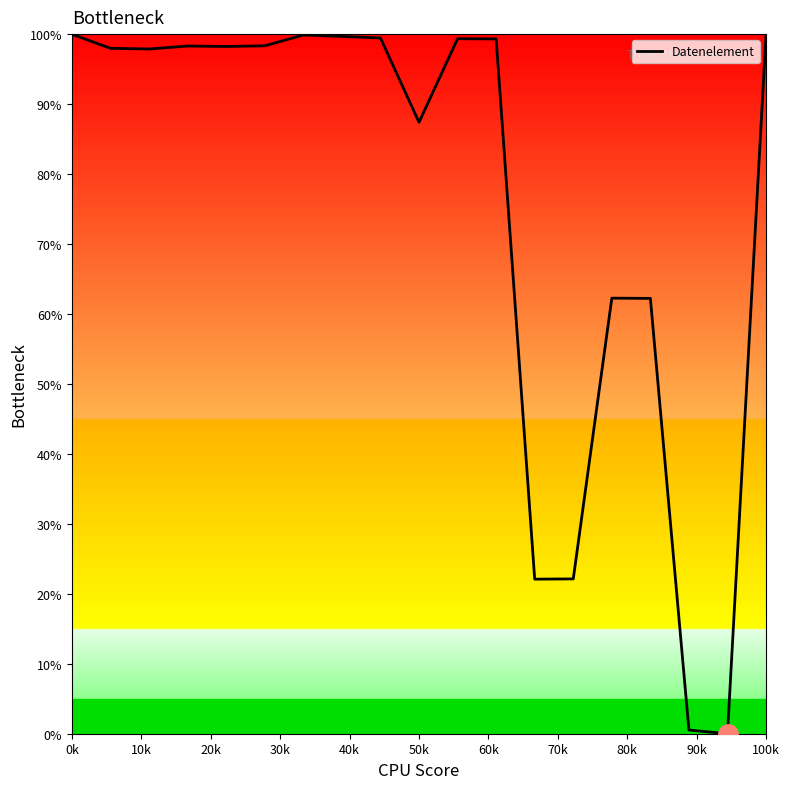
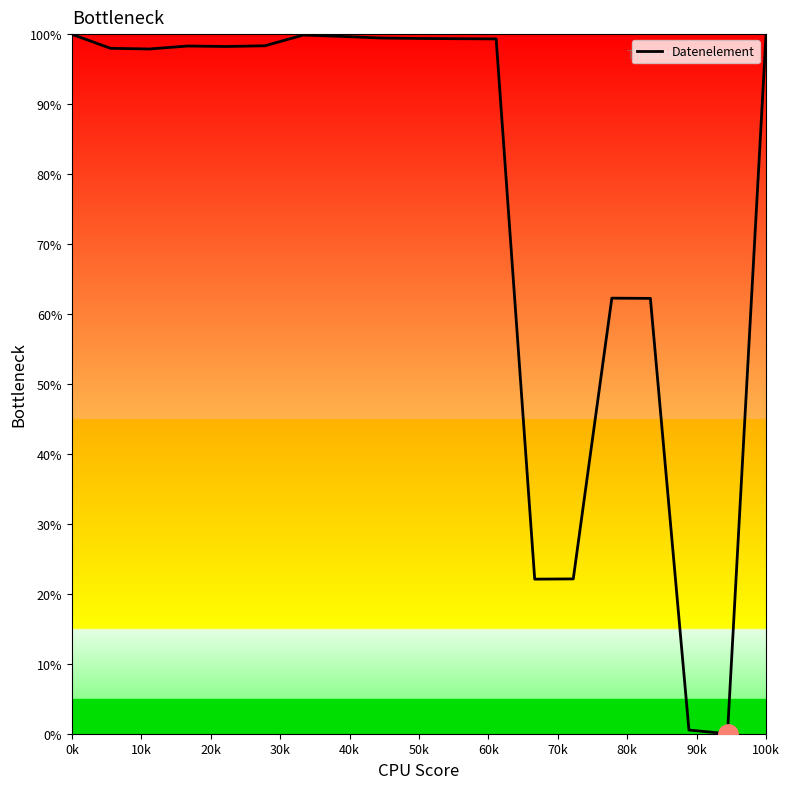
  {
    "Datenelement": {
      "0k": "100%",
-     "50k": "87%",
+     "50k": "99%",
      "100k": "100%"
    }
  }
